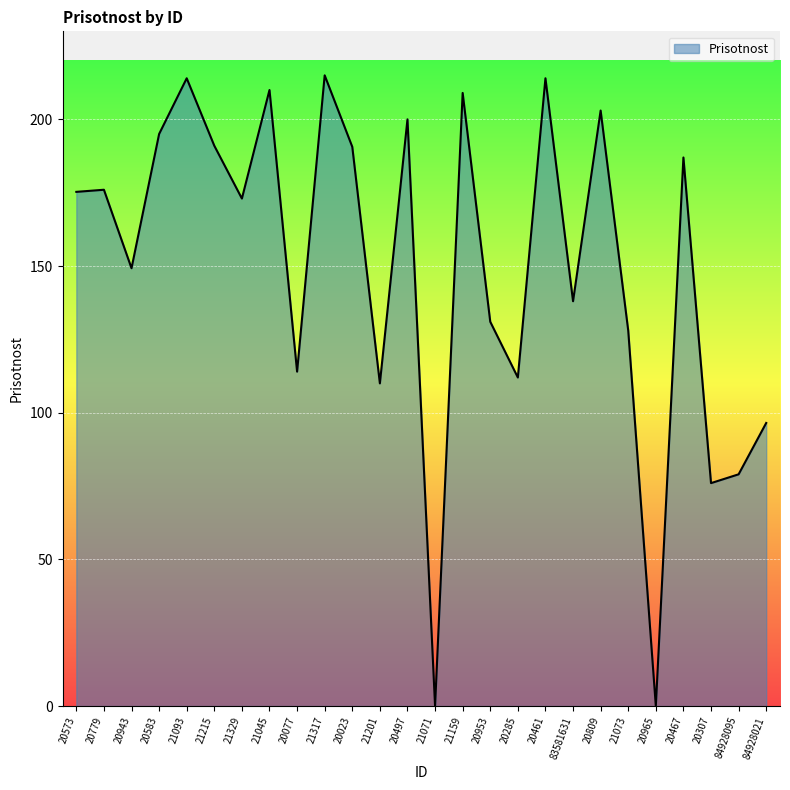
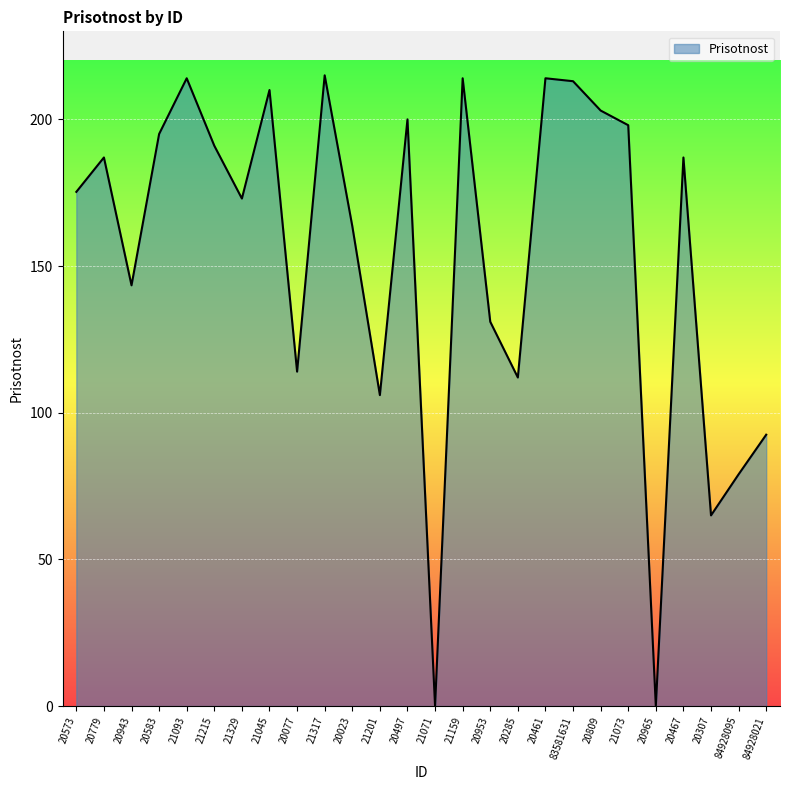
  {
    "20573": 175,
-   "20779": 176,
-   "20943": 149,
+   "20779": 187,
+   "20943": 143,
    "20583": 195,
    "21093": 214,
    "21215": 191,
    "21329": 173,
    "21045": 210,
    "20077": 114,
    "21317": 215,
-   "20023": 191,
-   "21201": 110,
+   "20023": 164,
+   "21201": 106,
    "20497": 200,
    "21071": 0,
-   "21159": 209,
+   "21159": 214,
    "20953": 131,
    "20285": 112,
    "20461": 214,
-   "83581631": 138,
+   "83581631": 213,
    "20809": 203,
-   "21073": 128,
+   "21073": 198,
    "20965": 0,
    "20467": 187,
-   "20307": 76,
+   "20307": 65,
    "84928095": 79,
-   "84928021": 97
+   "84928021": 93
  }
